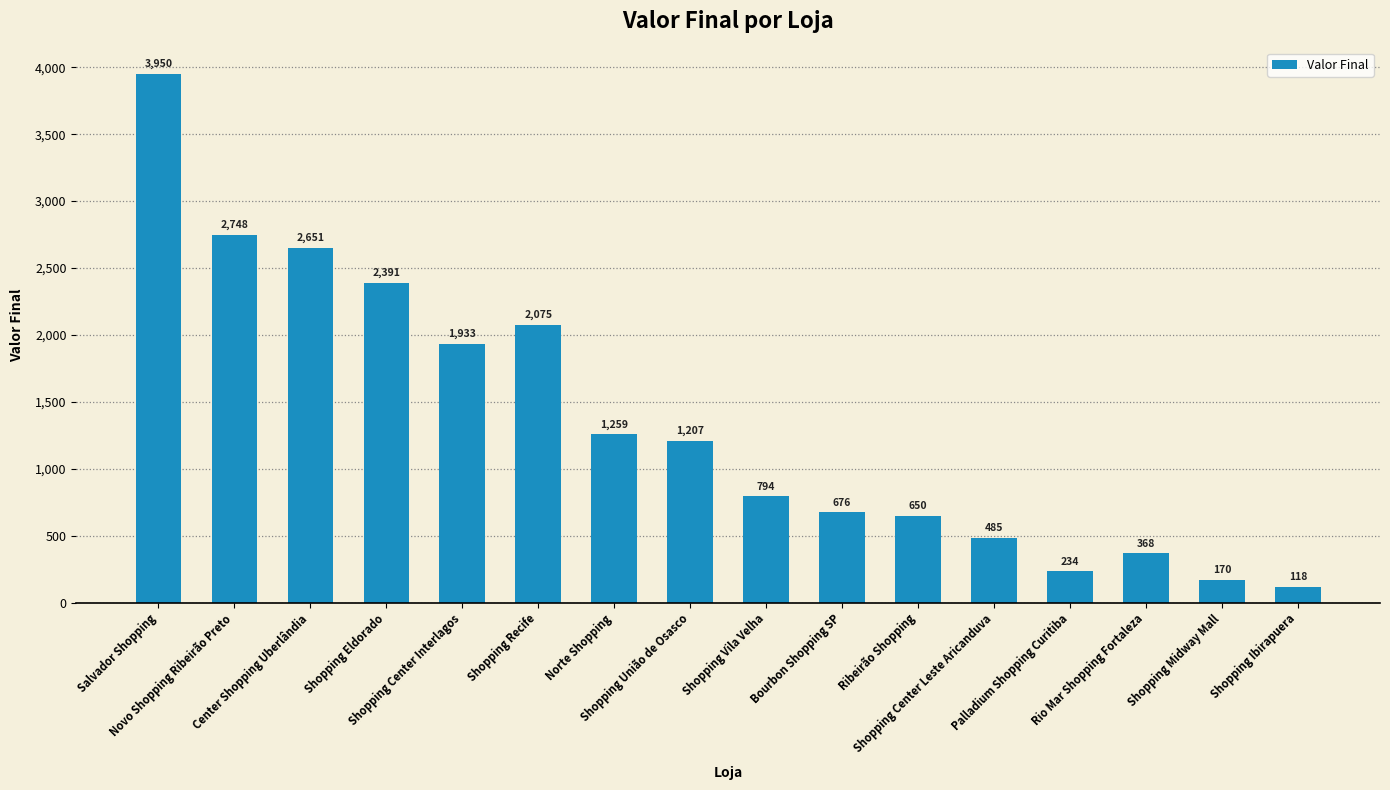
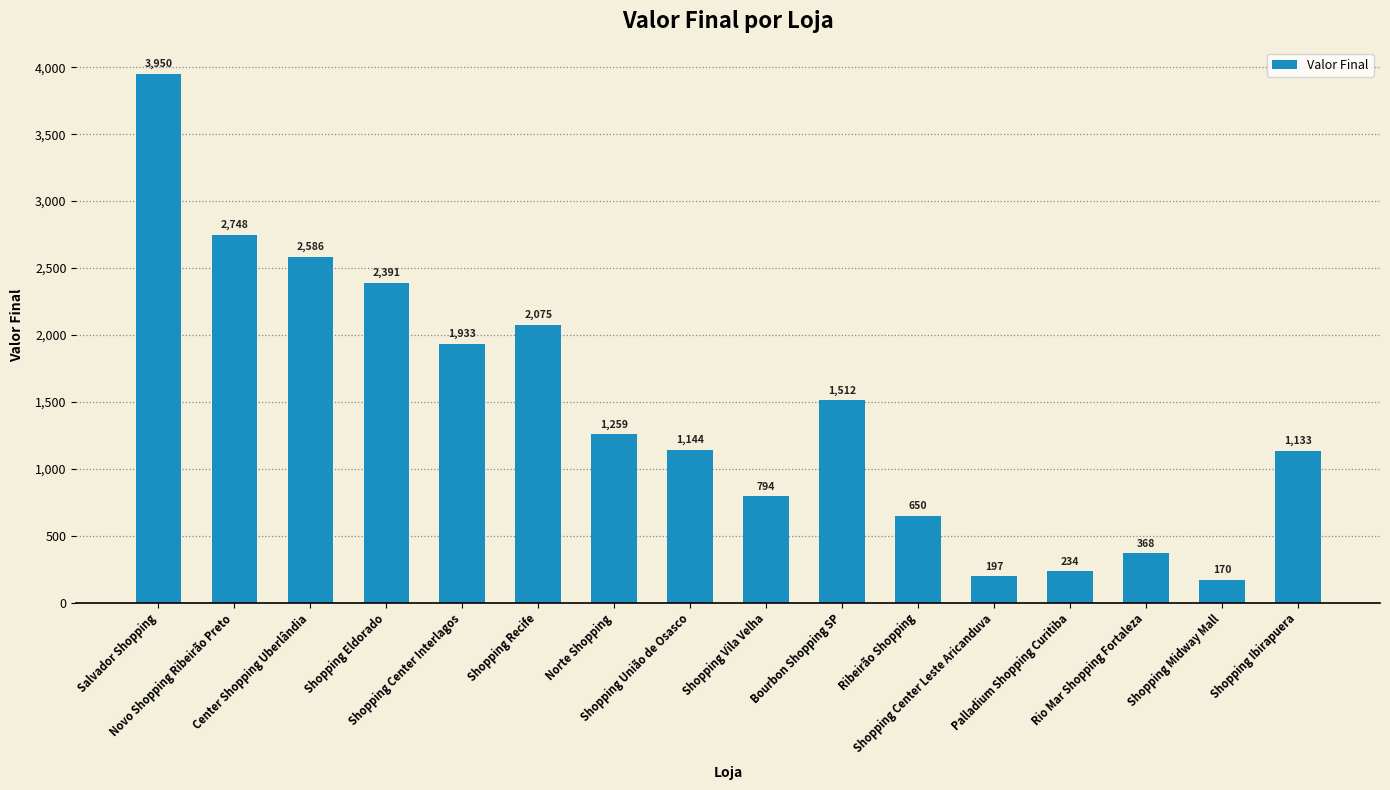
  {
    "Salvador Shopping": "3,950",
    "Novo Shopping Ribeirão Preto": "2,748",
-   "Center Shopping Uberlândia": "2,651",
+   "Center Shopping Uberlândia": "2,586",
    "Shopping Eldorado": "2,391",
    "Shopping Center Interlagos": "1,933",
    "Shopping Recife": "2,075",
    "Norte Shopping": "1,259",
-   "Shopping União de Osasco": "1,207",
+   "Shopping União de Osasco": "1,144",
    "Shopping Vila Velha": "794",
-   "Bourbon Shopping SP": "676",
+   "Bourbon Shopping SP": "1,512",
    "Ribeirão Shopping": "650",
-   "Shopping Center Leste Aricanduva": "485",
+   "Shopping Center Leste Aricanduva": "197",
    "Palladium Shopping Curitiba": "234",
    "Rio Mar Shopping Fortaleza": "368",
    "Shopping Midway Mall": "170",
-   "Shopping Ibirapuera": "118"
+   "Shopping Ibirapuera": "1,133"
  }
